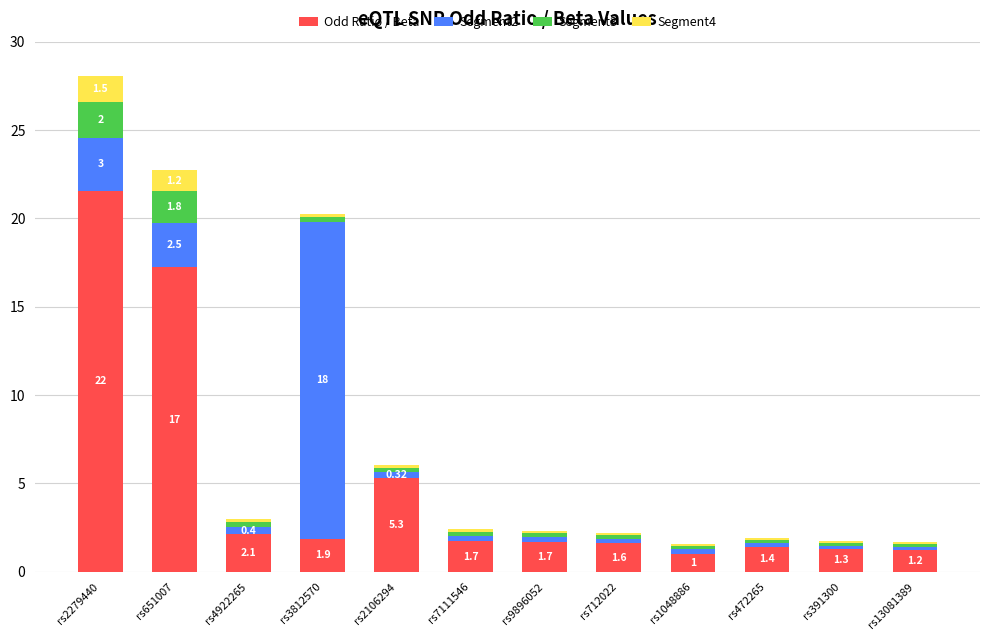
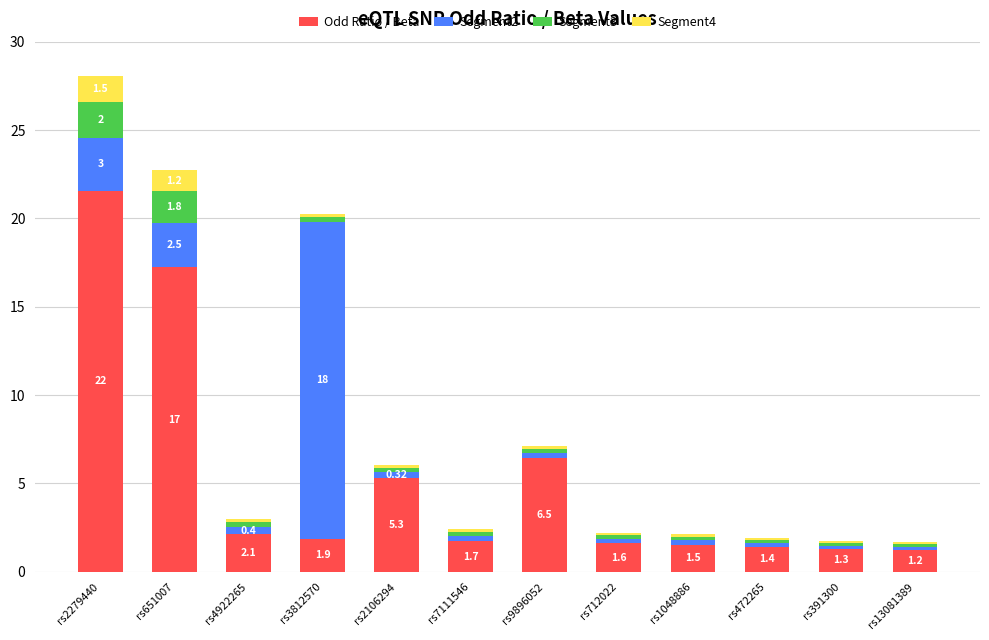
  {
    "Odd Ratio / Beta": {
      "rs2279440": 22,
      "rs651007": 17,
      "rs4922265": 2.1,
      "rs3812570": 1.9,
      "rs2106294": 5.3,
      "rs7111546": 1.7,
-     "rs9896052": 1.7,
+     "rs9896052": 6.5,
      "rs712022": 1.6,
-     "rs1048886": 1,
+     "rs1048886": 1.5,
      "rs472265": 1.4,
      "rs391300": 1.3,
      "rs13081389": 1.2
    },
    "Segment2": {
      "rs2279440": 3,
      "rs651007": 2.5,
      "rs4922265": 0.4,
      "rs3812570": 18,
      "rs2106294": 0.32
    },
    "Segment3": {
      "rs2279440": 2,
      "rs651007": 1.8
    },
    "Segment4": {
      "rs2279440": 1.5,
      "rs651007": 1.2
    }
  }
